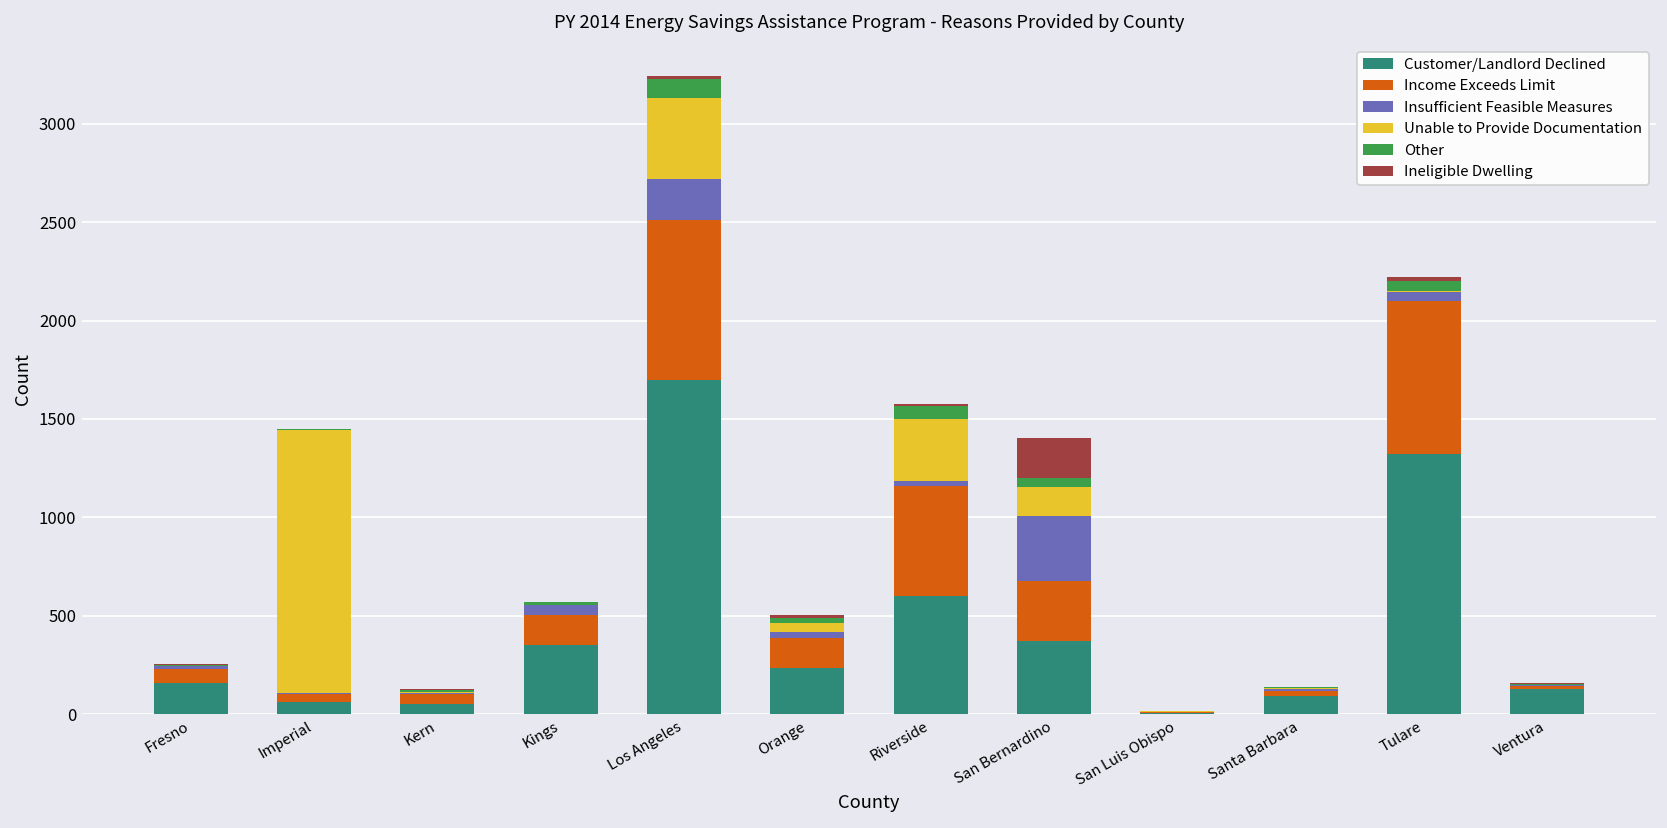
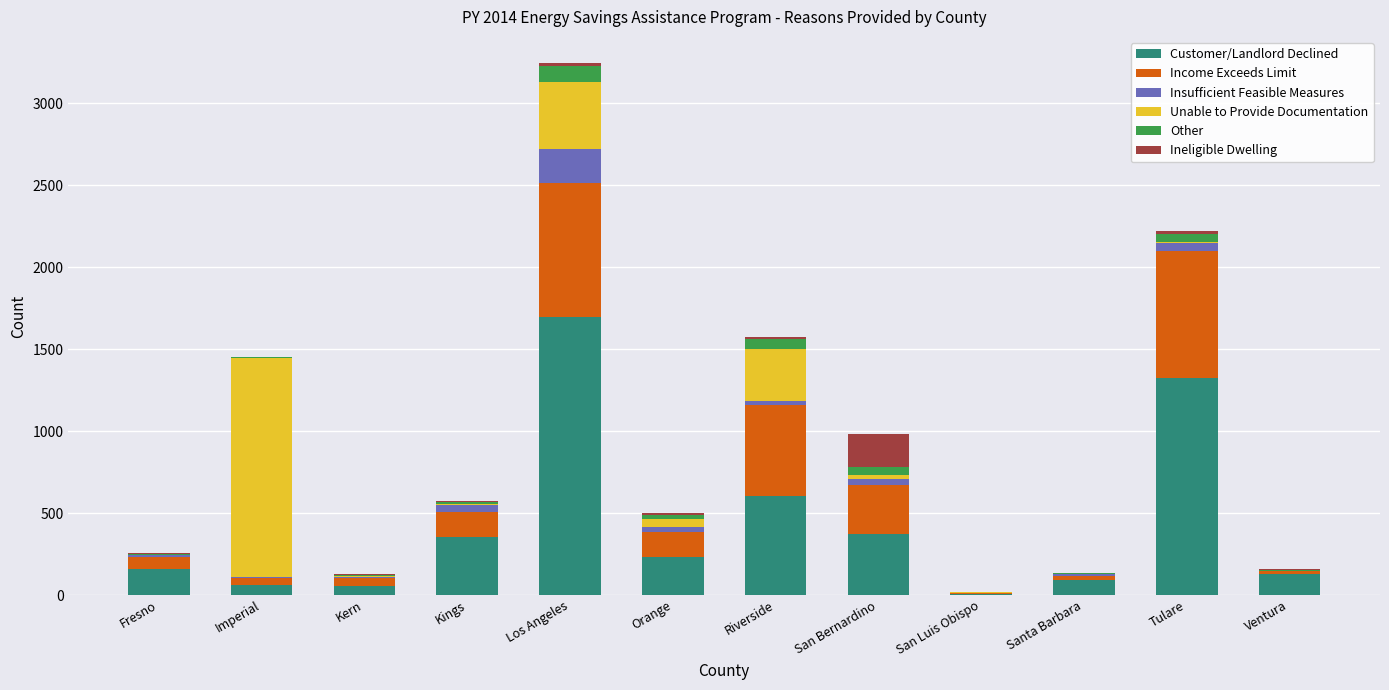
  {
    "Income Exceeds Limit": {
      "Fresno": 70,
      "Imperial": 40,
      "Kern": 50,
      "Kings": 150,
      "Los Angeles": 820,
      "Orange": 160,
      "Riverside": 560,
      "San Bernardino": 300,
      "Santa Barbara": 20,
      "Tulare": 780,
      "Ventura": 20
    },
    "Insufficient Feasible Measures": {
      "Kings": 50,
      "Los Angeles": 210,
      "Orange": 30,
      "Riverside": 30,
-     "San Bernardino": 330,
+     "San Bernardino": 30,
      "Tulare": 50
    },
    "Unable to Provide Documentation": {
      "Fresno": 0,
      "Imperial": 1340,
      "Los Angeles": 410,
      "Orange": 50,
      "Riverside": 320,
-     "San Bernardino": 150,
+     "San Bernardino": 30,
      "Ventura": 0
    },
    "Ineligible Dwelling": {
      "Imperial": 0,
      "Orange": 20,
      "San Bernardino": 200,
      "San Luis Obispo": 0,
      "Santa Barbara": 0,
      "Tulare": 20
    }
  }
